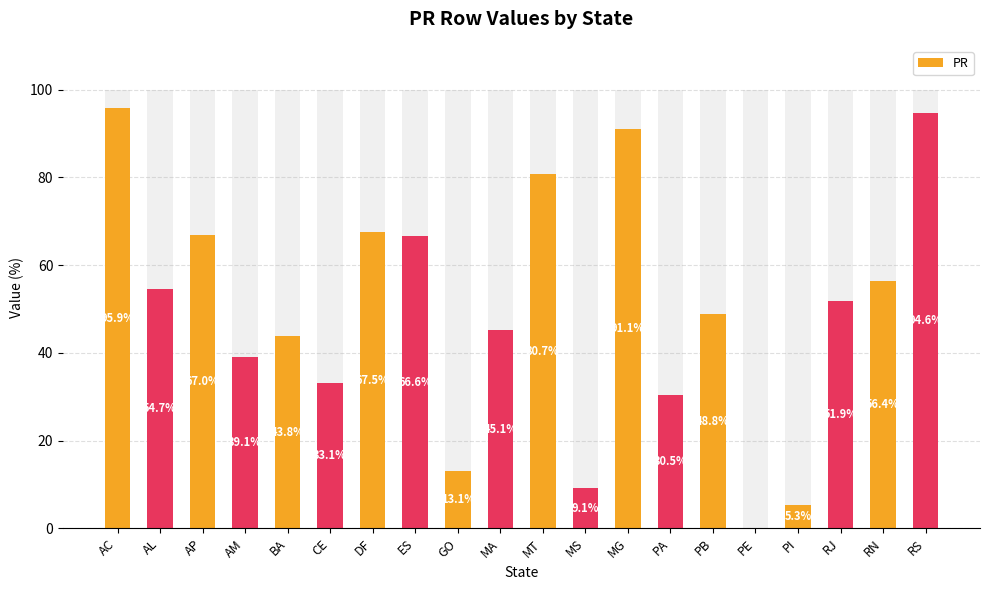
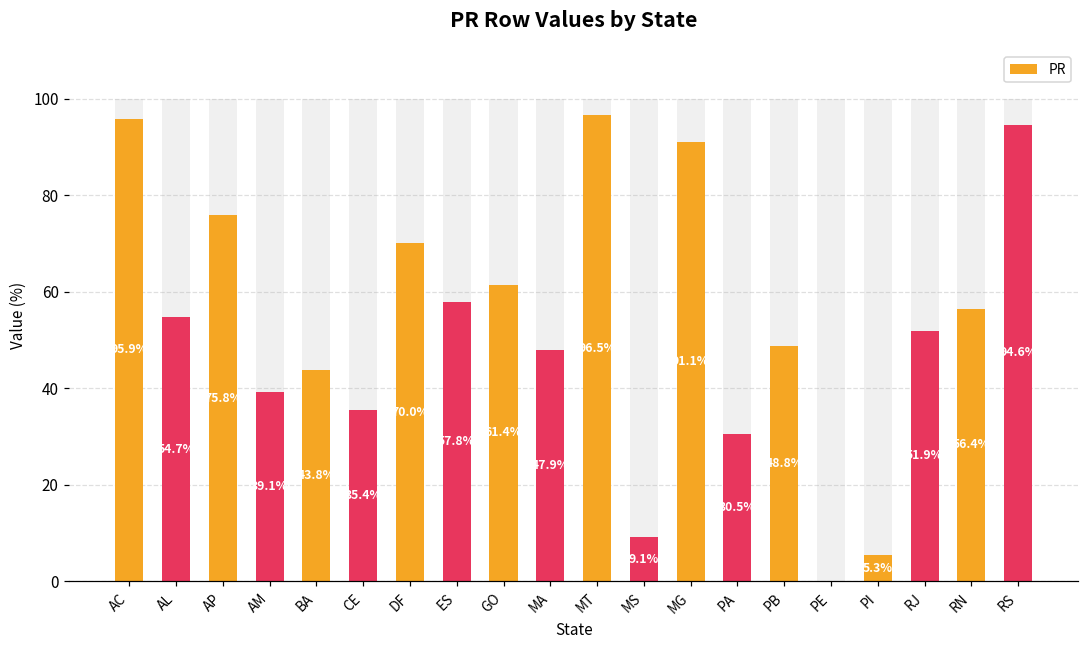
  {
    "PR": {
-     "AP": "67.0%",
-     "CE": "33.1%",
-     "DF": "67.5%",
-     "ES": "66.6%",
-     "GO": "13.1%",
-     "MA": "45.1%",
-     "MT": "80.7%"
+     "AP": "75.8%",
+     "CE": "35.4%",
+     "DF": "70.0%",
+     "ES": "57.8%",
+     "GO": "61.4%",
+     "MA": "47.9%",
+     "MT": "96.5%"
    }
  }
